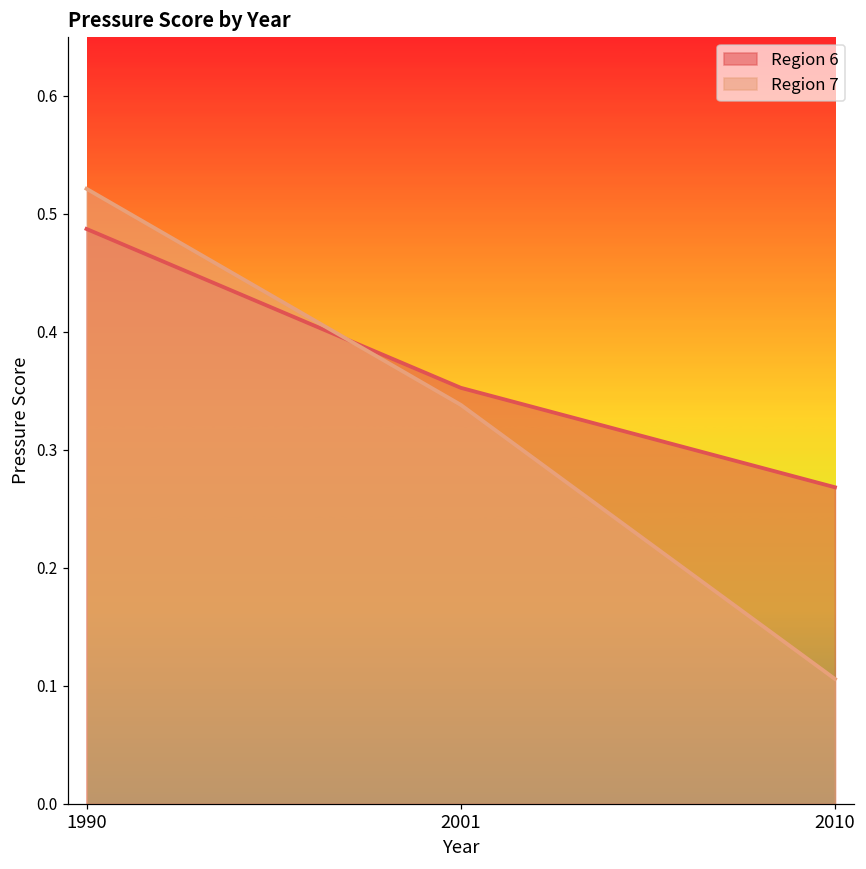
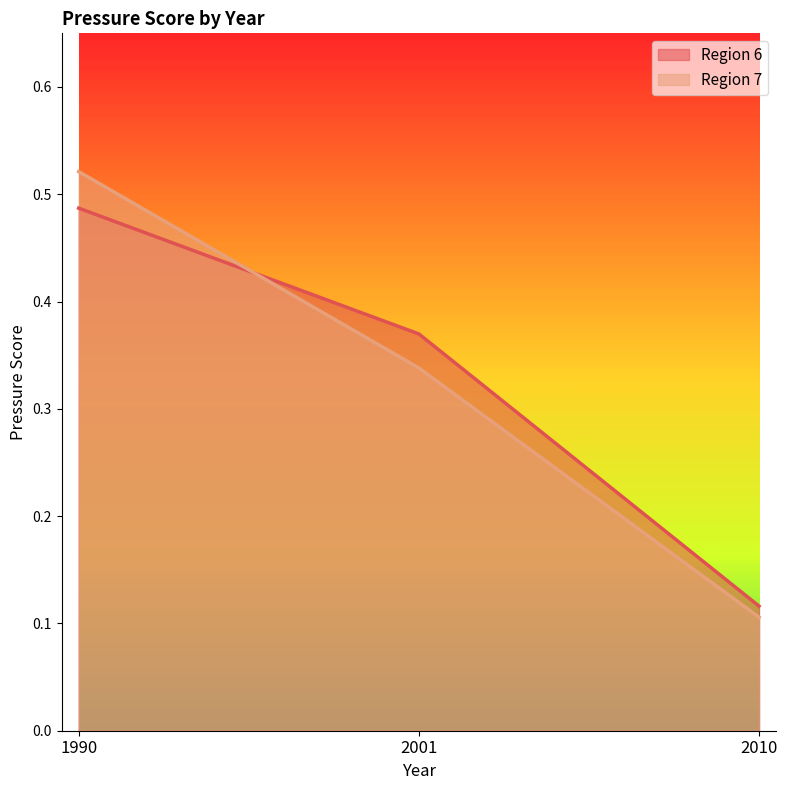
  {
    "Region 6": {
      "1990": 0.487,
-     "2001": 0.352,
-     "2010": 0.268
+     "2001": 0.370,
+     "2010": 0.116
    },
    "Region 7": {
      "1990": 0.521,
      "2001": 0.338,
      "2010": 0.106
    }
  }
